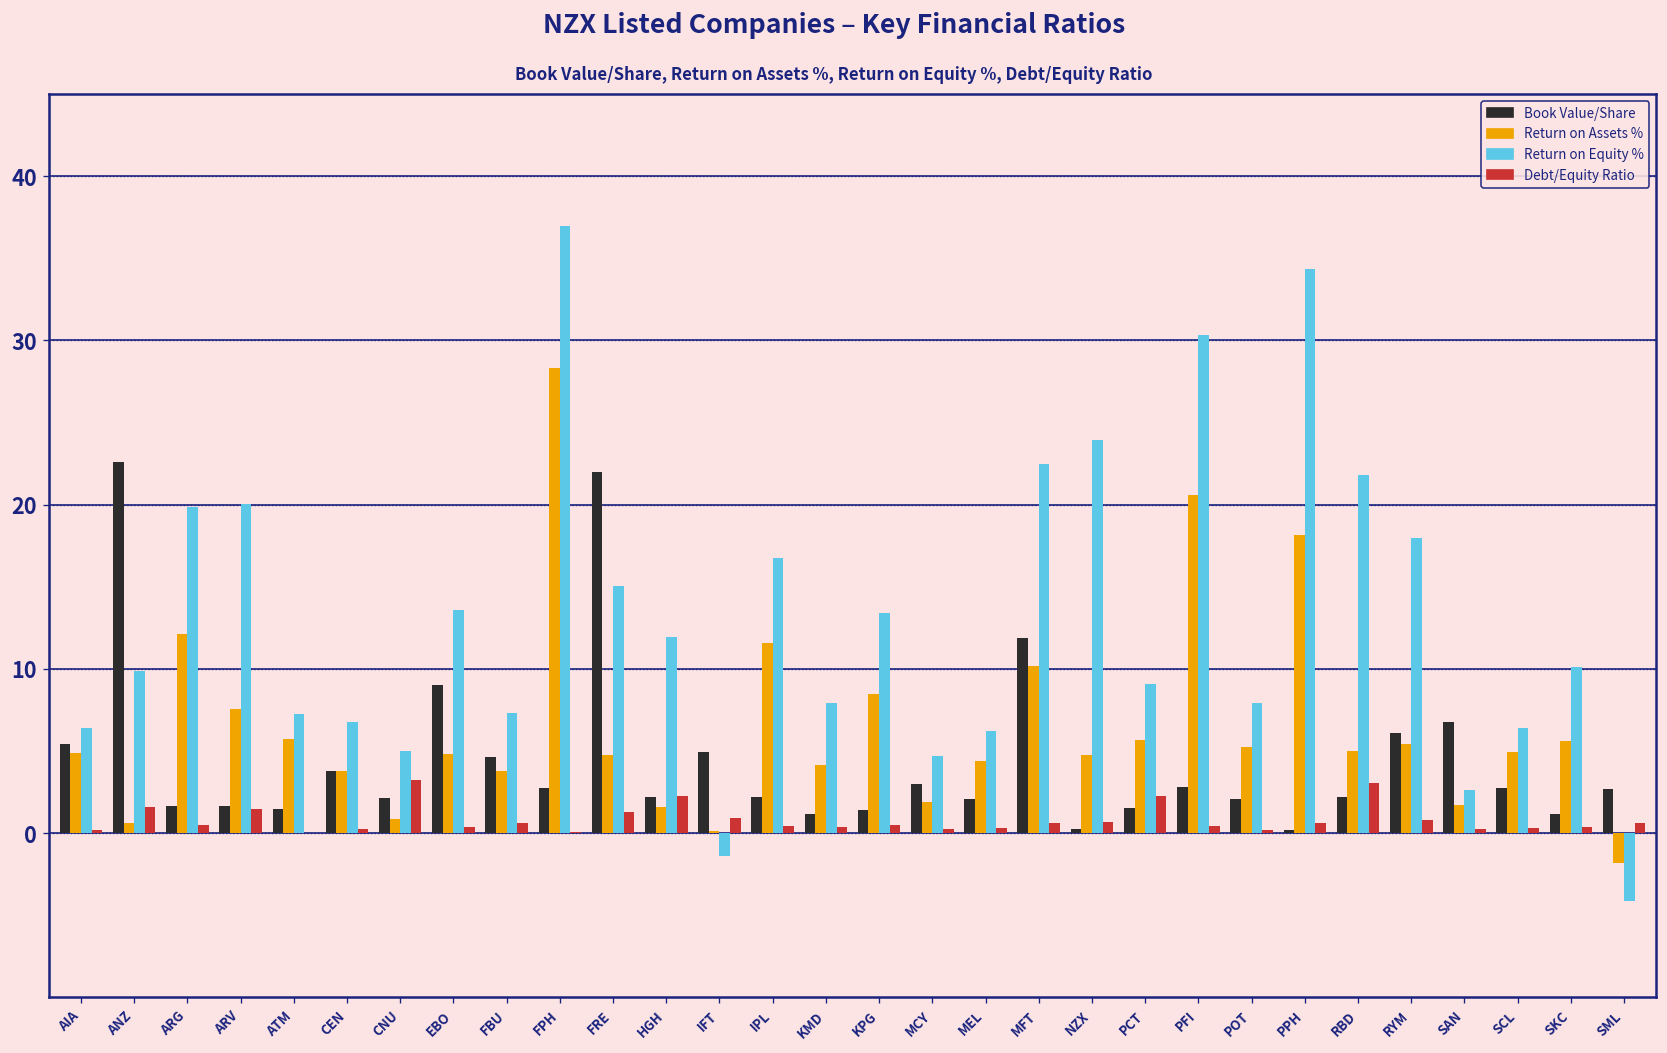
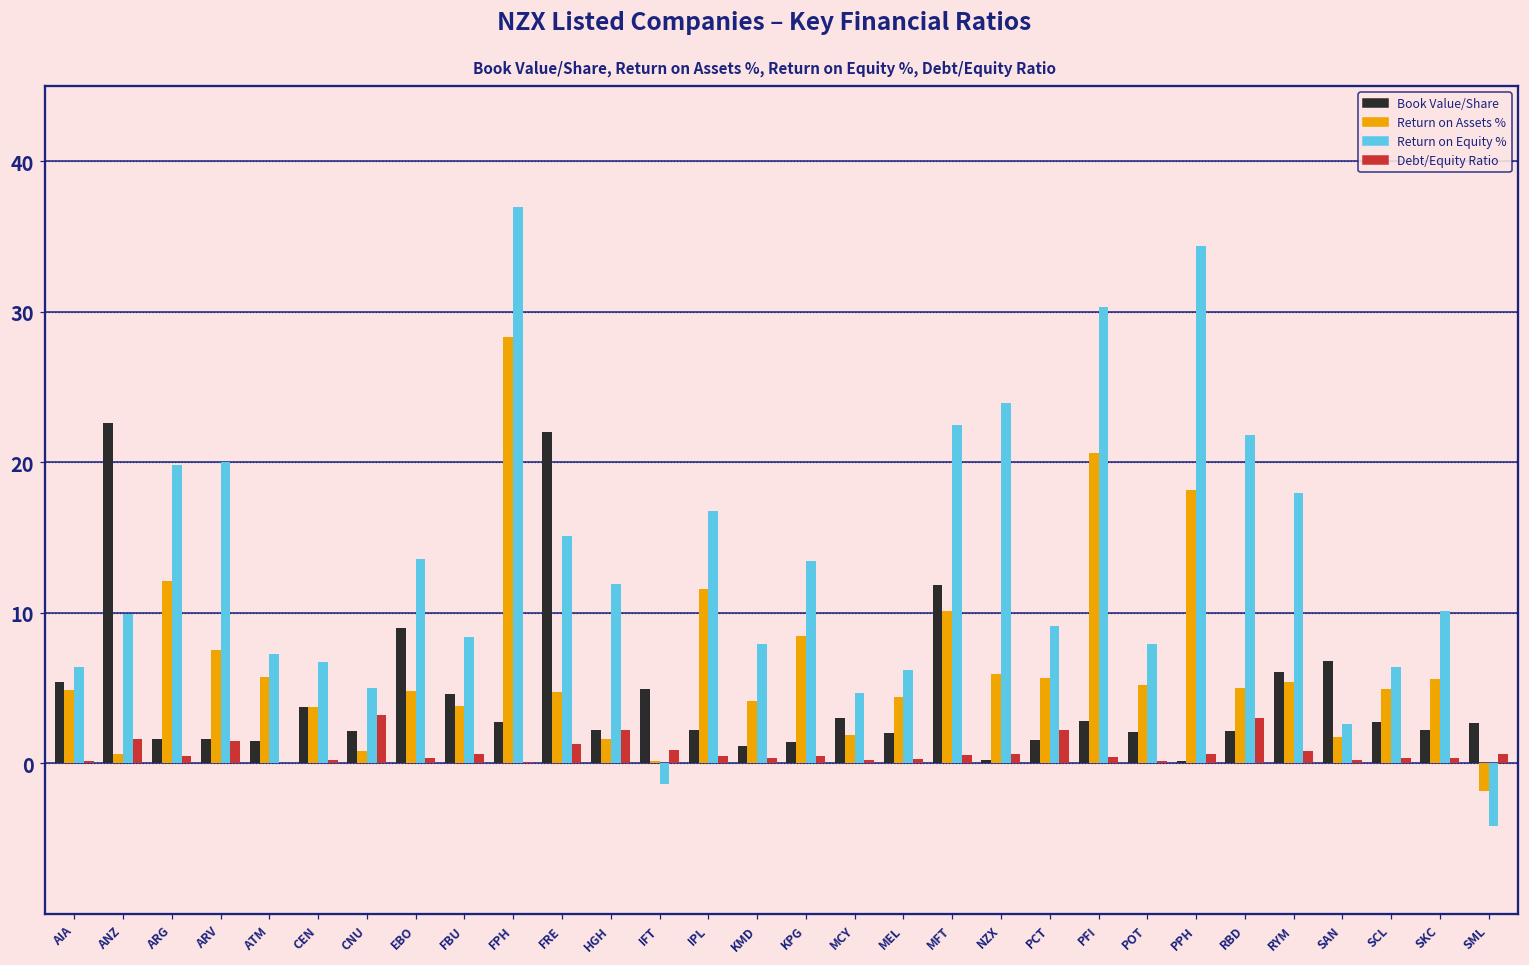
  {
    "Book Value/Share": {
      "AIA": 5.4,
      "ANZ": 22.6,
      "ARG": 1.6,
      "ARV": 1.6,
      "ATM": 1.5,
      "CEN": 3.8,
      "CNU": 2.1,
      "EBO": 9.0,
      "FBU": 4.6,
      "FPH": 2.8,
      "FRE": 22.0,
      "HGH": 2.2,
      "IFT": 4.9,
      "IPL": 2.2,
      "KMD": 1.2,
      "KPG": 1.4,
      "MCY": 3.0,
      "MEL": 2.0,
      "MFT": 11.9,
      "NZX": 0.3,
      "PCT": 1.5,
      "PFI": 2.8,
      "POT": 2.1,
      "RBD": 2.2,
      "RYM": 6.1,
      "SAN": 6.8,
      "SCL": 2.7,
-     "SKC": 1.2,
+     "SKC": 2.2,
      "SML": 2.7
    },
    "Return on Assets %": {
      "AIA": 4.9,
      "ANZ": 0.6,
      "ARG": 12.1,
      "ARV": 7.6,
      "ATM": 5.7,
      "CEN": 3.8,
      "CNU": 0.8,
      "EBO": 4.8,
      "FBU": 3.8,
      "FPH": 28.3,
      "FRE": 4.7,
      "HGH": 1.6,
      "IPL": 11.6,
      "KMD": 4.2,
      "KPG": 8.5,
      "MCY": 1.9,
      "MEL": 4.4,
      "MFT": 10.2,
-     "NZX": 4.7,
+     "NZX": 5.9,
      "PCT": 5.7,
      "PFI": 20.6,
      "POT": 5.2,
      "PPH": 18.1,
      "RBD": 5.0,
      "RYM": 5.4,
      "SAN": 1.7,
      "SCL": 5.0,
      "SKC": 5.6,
      "SML": -1.8
    },
    "Return on Equity %": {
      "AIA": 6.4,
      "ANZ": 9.9,
      "ARG": 19.9,
      "ARV": 20.0,
      "ATM": 7.3,
      "CEN": 6.7,
      "CNU": 5.0,
      "EBO": 13.6,
-     "FBU": 7.3,
+     "FBU": 8.4,
      "FPH": 37.0,
      "FRE": 15.1,
      "HGH": 11.9,
      "IFT": -1.4,
      "IPL": 16.8,
      "KMD": 7.9,
      "KPG": 13.4,
      "MCY": 4.7,
      "MEL": 6.2,
      "MFT": 22.5,
      "NZX": 23.9,
      "PCT": 9.1,
      "PFI": 30.3,
      "POT": 7.9,
      "PPH": 34.4,
      "RBD": 21.8,
      "RYM": 17.9,
      "SAN": 2.6,
      "SCL": 6.4,
      "SKC": 10.1,
      "SML": -4.2
    },
    "Debt/Equity Ratio": {
      "ANZ": 1.6,
      "ARG": 0.5,
      "ARV": 1.5,
      "CEN": 0.2,
      "CNU": 3.2,
      "EBO": 0.4,
      "FBU": 0.6,
      "FRE": 1.3,
      "HGH": 2.2,
      "IFT": 0.9,
      "IPL": 0.5,
      "KMD": 0.4,
      "KPG": 0.5,
      "MCY": 0.2,
      "MEL": 0.3,
      "MFT": 0.6,
      "NZX": 0.6,
      "PCT": 2.2,
      "PFI": 0.4,
      "PPH": 0.6,
      "RBD": 3.0,
      "RYM": 0.8,
      "SAN": 0.2,
      "SCL": 0.3,
      "SKC": 0.3,
      "SML": 0.6
    }
  }
